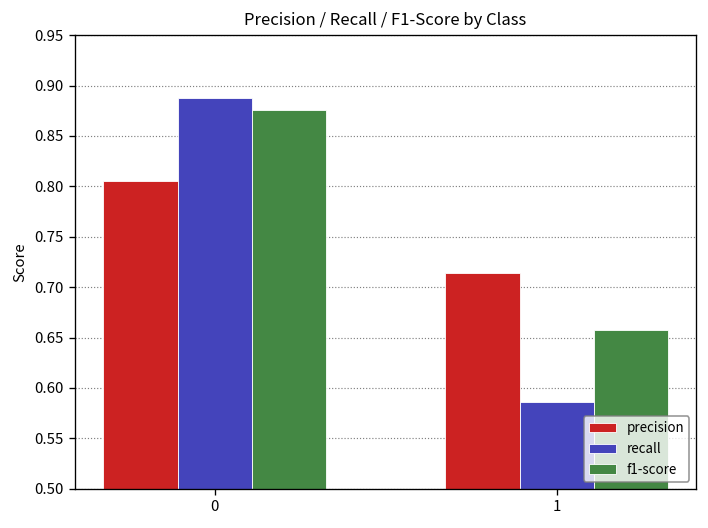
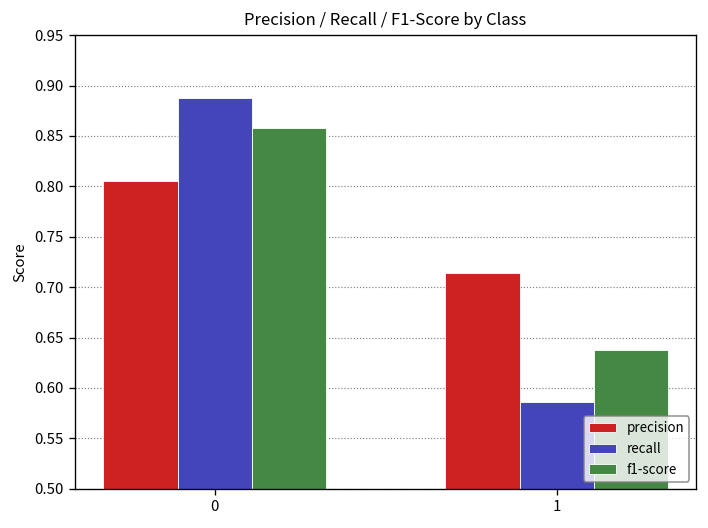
  {
    "precision": {
      "0": 0.81,
      "1": 0.71
    },
    "recall": {
      "0": 0.89,
      "1": 0.59
    },
    "f1-score": {
-     "0": 0.88,
-     "1": 0.66
+     "0": 0.86,
+     "1": 0.64
    }
  }
